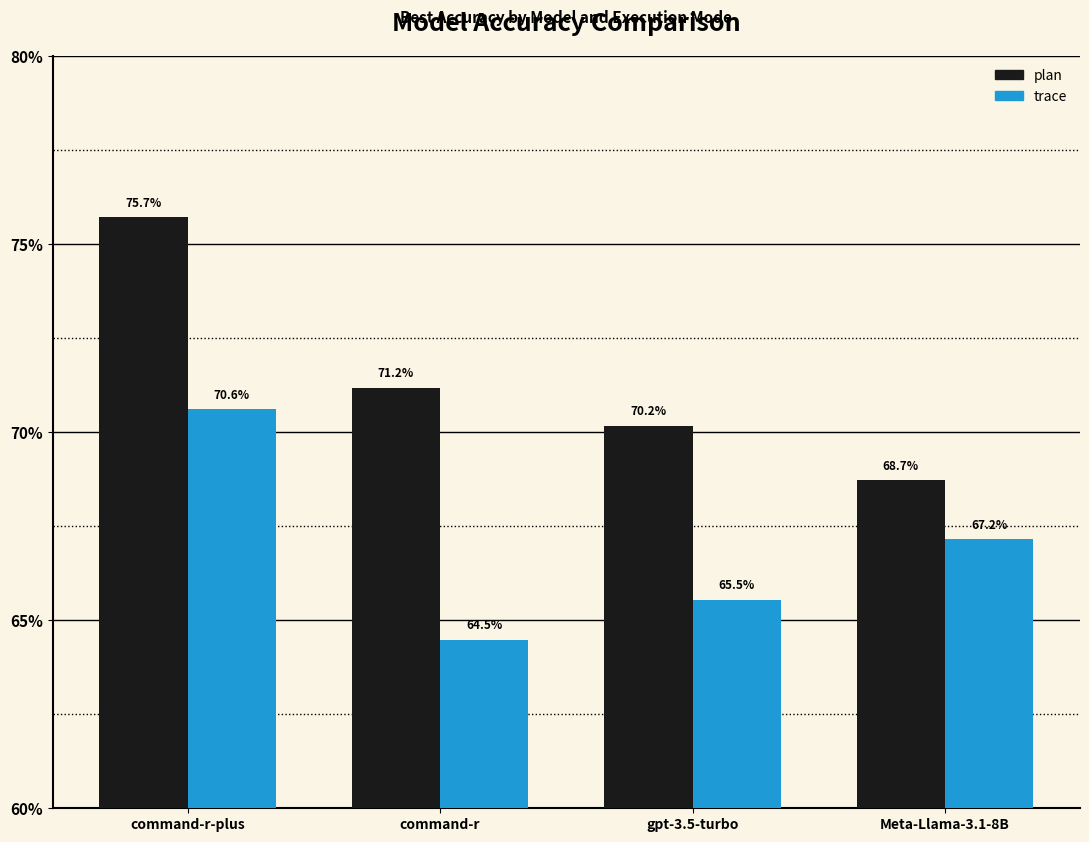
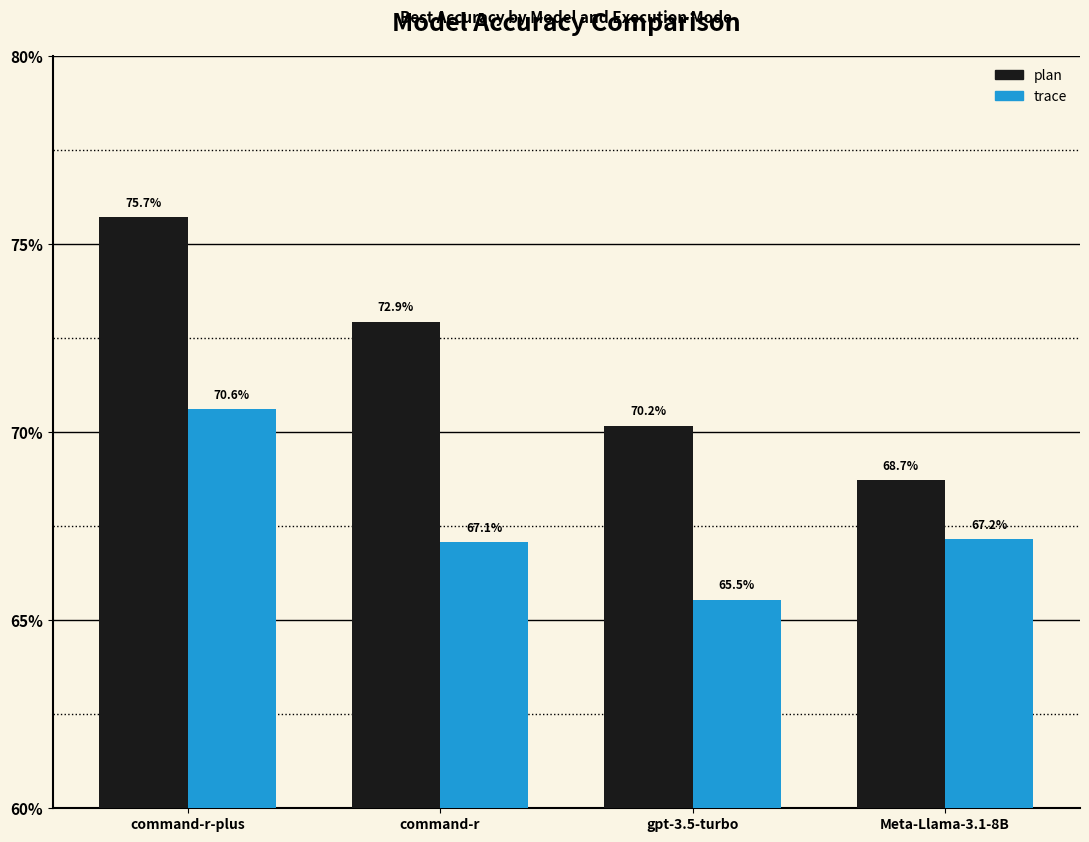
  {
    "plan": {
      "command-r-plus": "75.7%",
-     "command-r": "71.2%",
+     "command-r": "72.9%",
      "gpt-3.5-turbo": "70.2%",
      "Meta-Llama-3.1-8B": "68.7%"
    },
    "trace": {
      "command-r-plus": "70.6%",
-     "command-r": "64.5%",
+     "command-r": "67.1%",
      "gpt-3.5-turbo": "65.5%",
      "Meta-Llama-3.1-8B": "67.2%"
    }
  }
